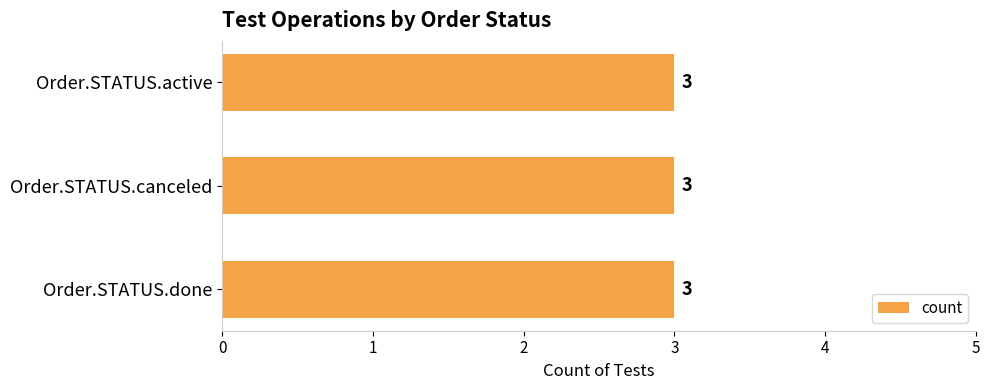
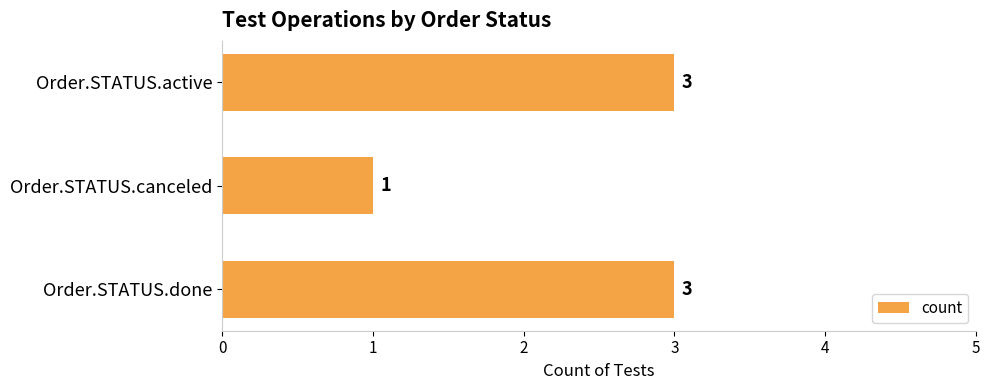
  {
    "Order.STATUS.active": 3,
-   "Order.STATUS.canceled": 3,
+   "Order.STATUS.canceled": 1,
    "Order.STATUS.done": 3
  }
